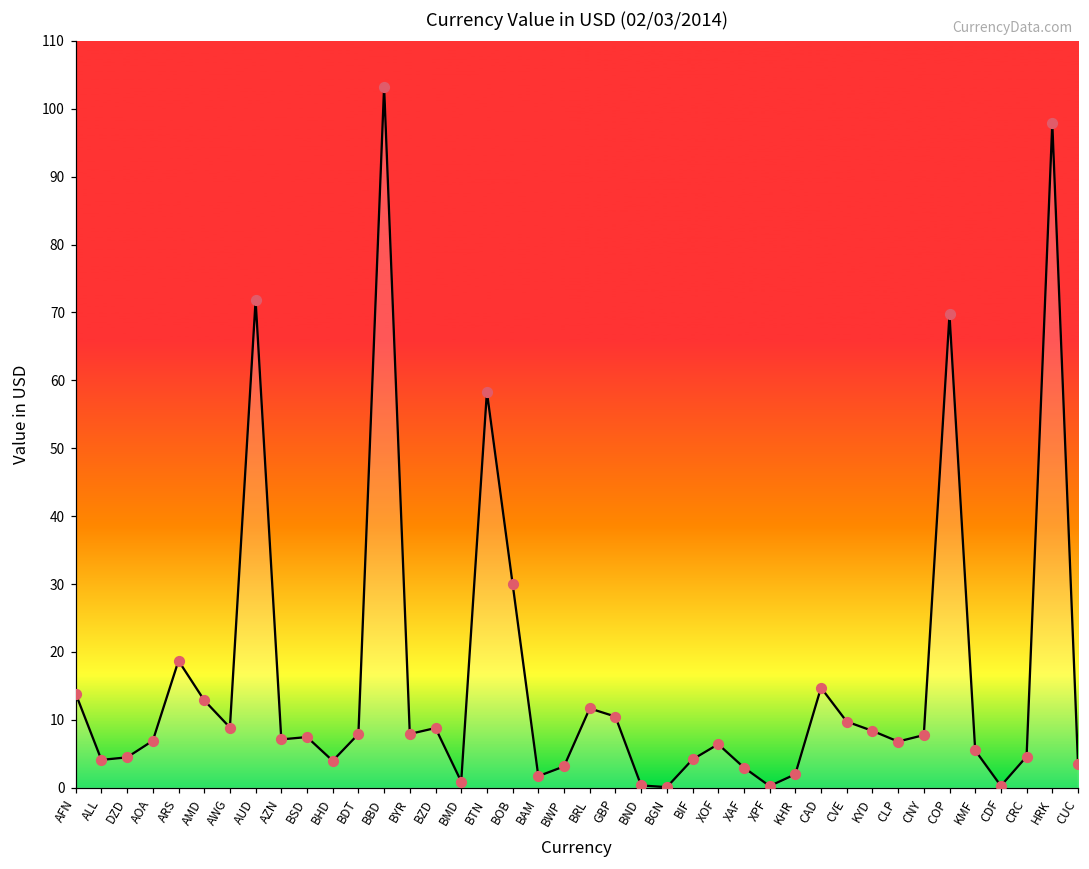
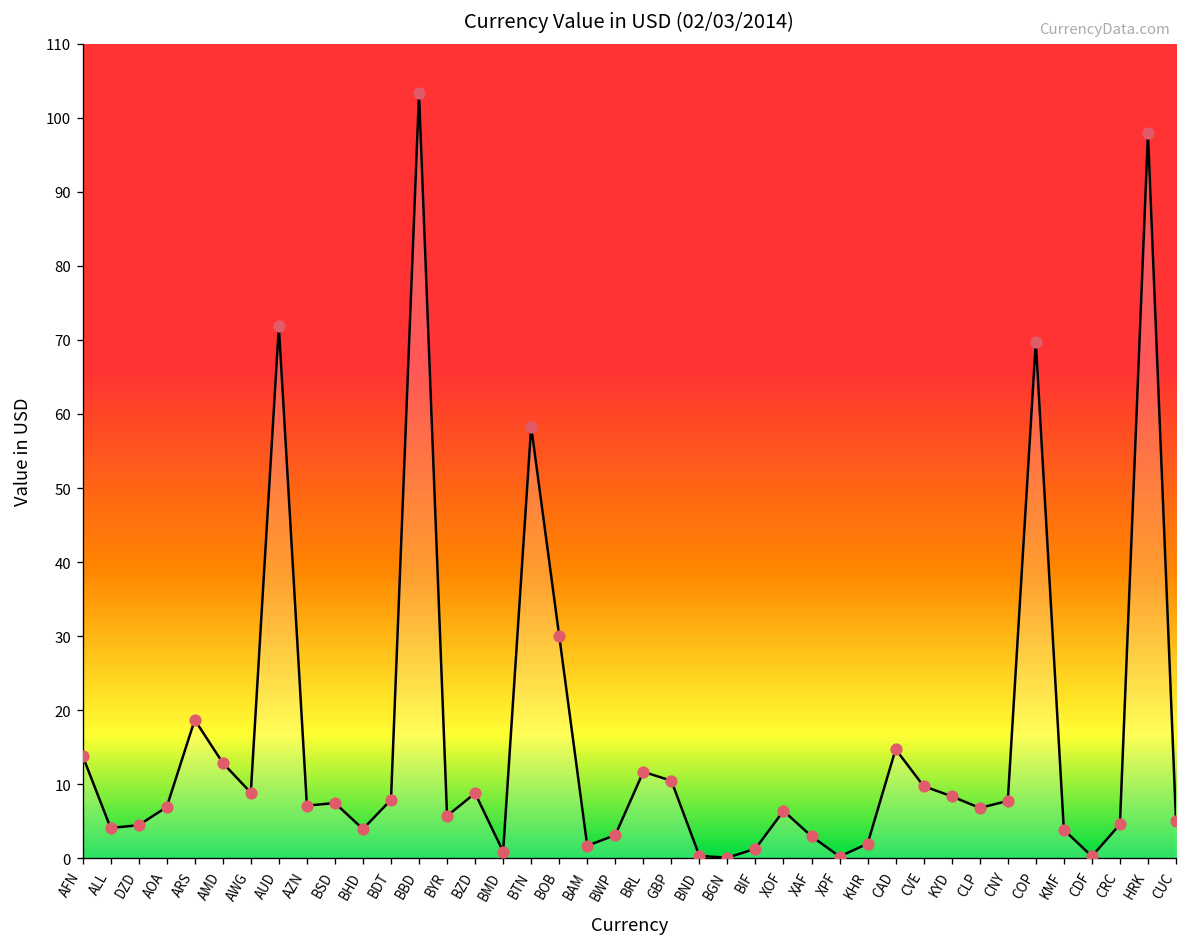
  {
    "AFN": 14,
    "ALL": 4,
    "DZD": 4,
    "AOA": 7,
    "ARS": 19,
    "AMD": 13,
    "AWG": 9,
    "AUD": 72,
    "AZN": 7,
    "BSD": 7,
    "BHD": 4,
    "BDT": 8,
    "BBD": 103,
-   "BYR": 8,
+   "BYR": 6,
    "BZD": 9,
    "BMD": 1,
    "BTN": 58,
    "BOB": 30,
    "BAM": 2,
    "BWP": 3,
    "BRL": 12,
    "GBP": 10,
    "BND": 0,
    "BGN": 0,
-   "BIF": 4,
+   "BIF": 1,
    "XOF": 6,
    "XAF": 3,
    "XPF": 0,
    "KHR": 2,
    "CAD": 15,
    "CVE": 10,
    "KYD": 8,
    "CLP": 7,
    "CNY": 8,
    "COP": 70,
-   "KMF": 6,
+   "KMF": 4,
    "CDF": 0,
    "CRC": 5,
    "HRK": 98,
-   "CUC": 4
+   "CUC": 5
  }
